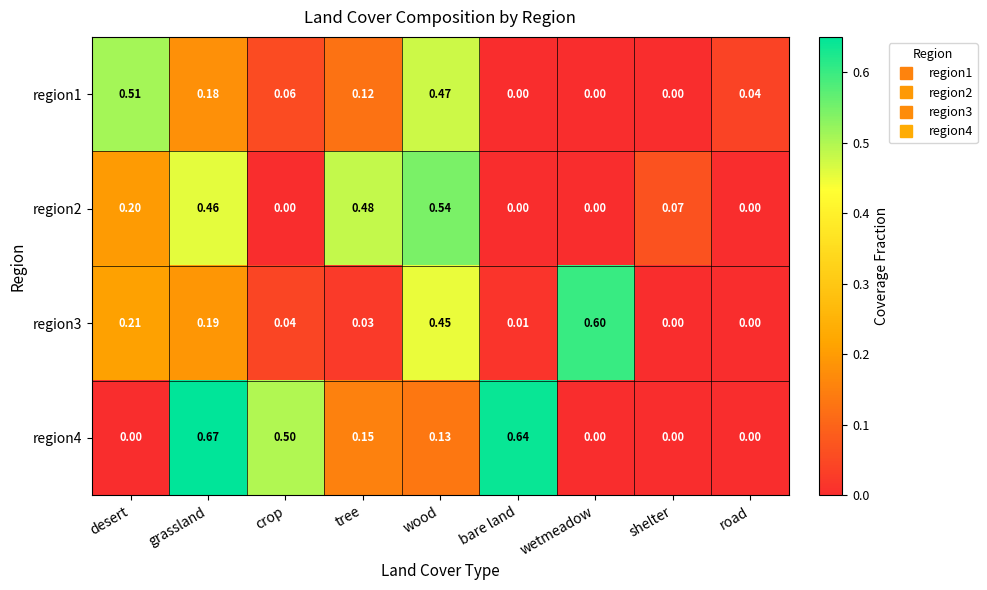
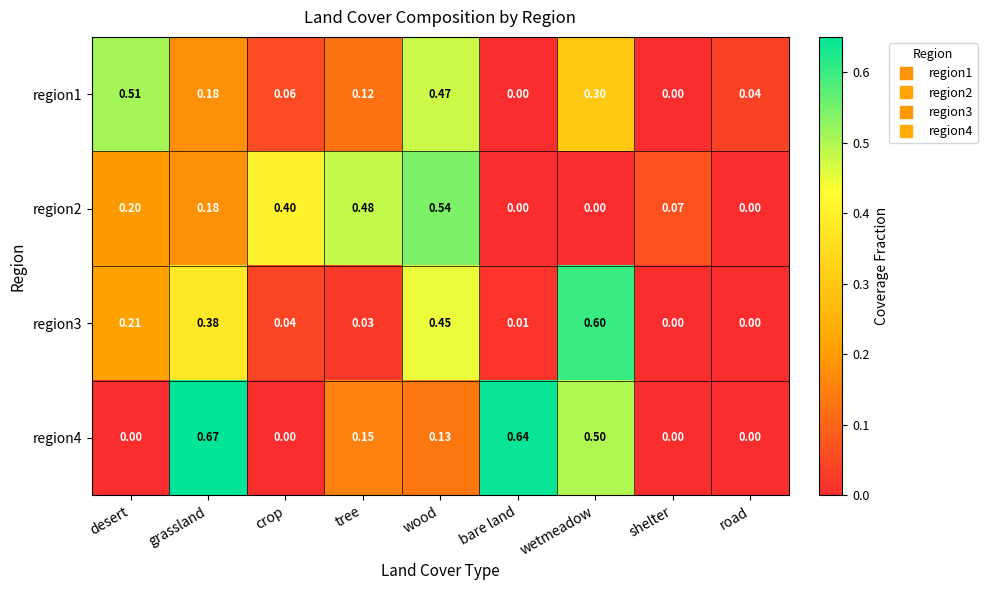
  {
    "region1": {
      "desert": 0.51,
      "grassland": 0.18,
      "crop": 0.06,
      "tree": 0.12,
      "wood": 0.47,
      "bare land": 0.00,
-     "wetmeadow": 0.00,
+     "wetmeadow": 0.30,
      "shelter": 0.00,
      "road": 0.04
    },
    "region2": {
      "desert": 0.20,
-     "grassland": 0.46,
-     "crop": 0.00,
+     "grassland": 0.18,
+     "crop": 0.40,
      "tree": 0.48,
      "wood": 0.54,
      "bare land": 0.00,
      "wetmeadow": 0.00,
      "shelter": 0.07,
      "road": 0.00
    },
    "region3": {
      "desert": 0.21,
-     "grassland": 0.19,
+     "grassland": 0.38,
      "crop": 0.04,
      "tree": 0.03,
      "wood": 0.45,
      "bare land": 0.01,
      "wetmeadow": 0.60,
      "shelter": 0.00,
      "road": 0.00
    },
    "region4": {
      "desert": 0.00,
      "grassland": 0.67,
-     "crop": 0.50,
+     "crop": 0.00,
      "tree": 0.15,
      "wood": 0.13,
      "bare land": 0.64,
-     "wetmeadow": 0.00,
+     "wetmeadow": 0.50,
      "shelter": 0.00,
      "road": 0.00
    }
  }
